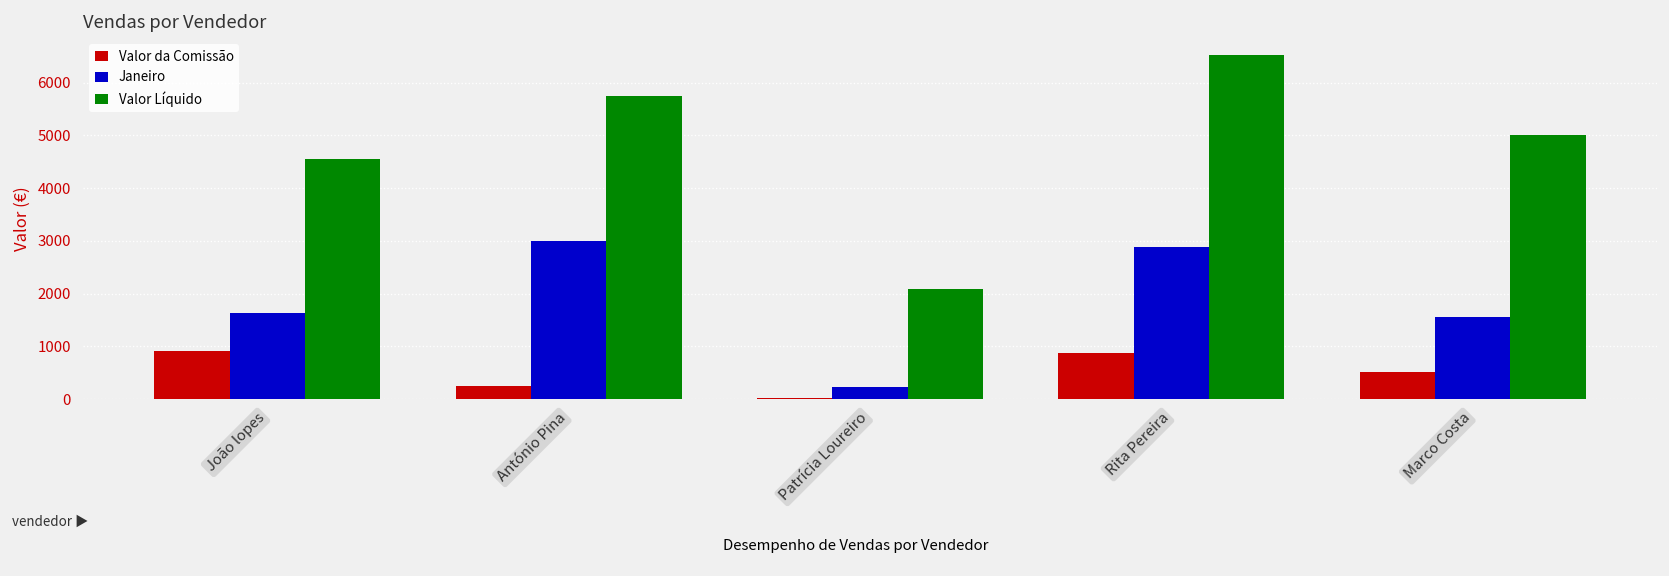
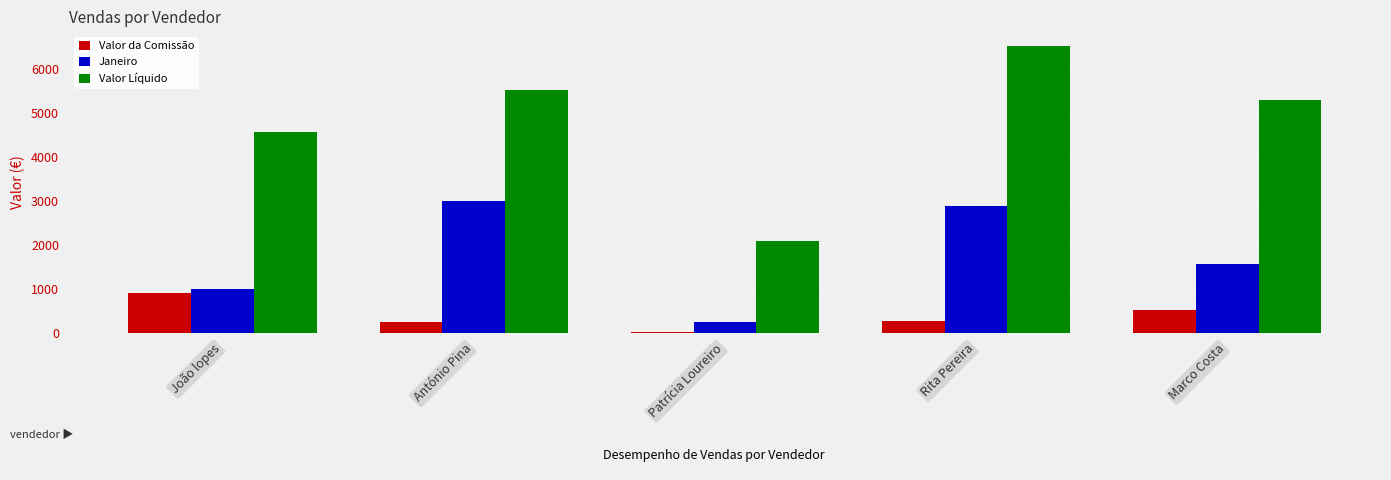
  {
    "Valor da Comissão": {
      "João lopes": 900,
      "António Pina": 200,
-     "Rita Pereira": 900,
+     "Rita Pereira": 300,
      "Marco Costa": 500
    },
    "Janeiro": {
-     "João lopes": 1600,
+     "João lopes": 1000,
      "António Pina": 3000,
      "Patrícia Loureiro": 200,
      "Rita Pereira": 2900,
      "Marco Costa": 1600
    },
    "Valor Líquido": {
      "João lopes": 4600,
-     "António Pina": 5700,
+     "António Pina": 5500,
      "Patrícia Loureiro": 2100,
      "Rita Pereira": 6500,
-     "Marco Costa": 5000
+     "Marco Costa": 5300
    }
  }
